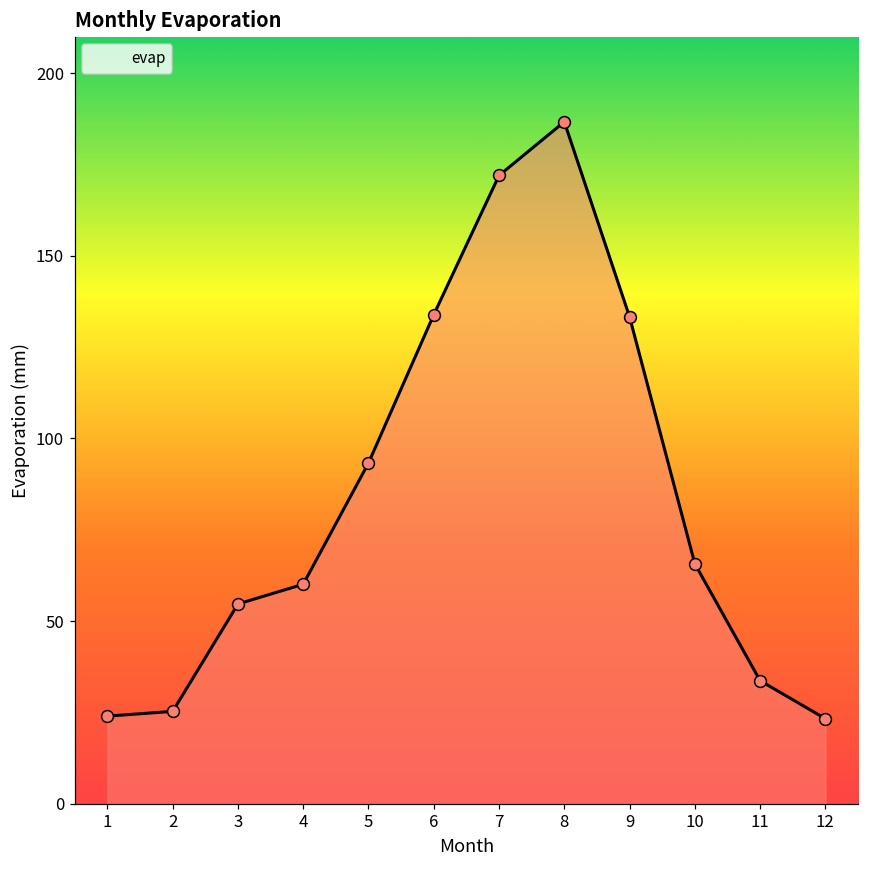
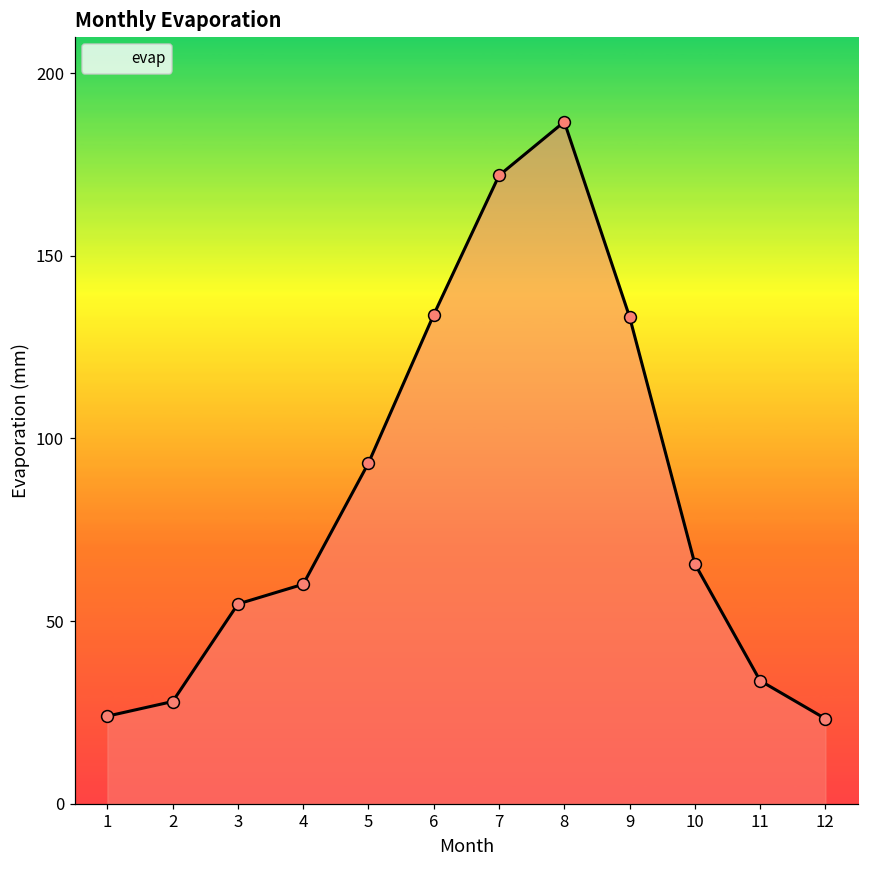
  {
    "1": 24,
-   "2": 25,
+   "2": 28,
    "3": 55,
    "4": 60,
    "5": 93,
    "6": 134,
    "7": 172,
    "8": 187,
    "9": 133,
    "10": 66,
    "11": 34,
    "12": 23
  }
